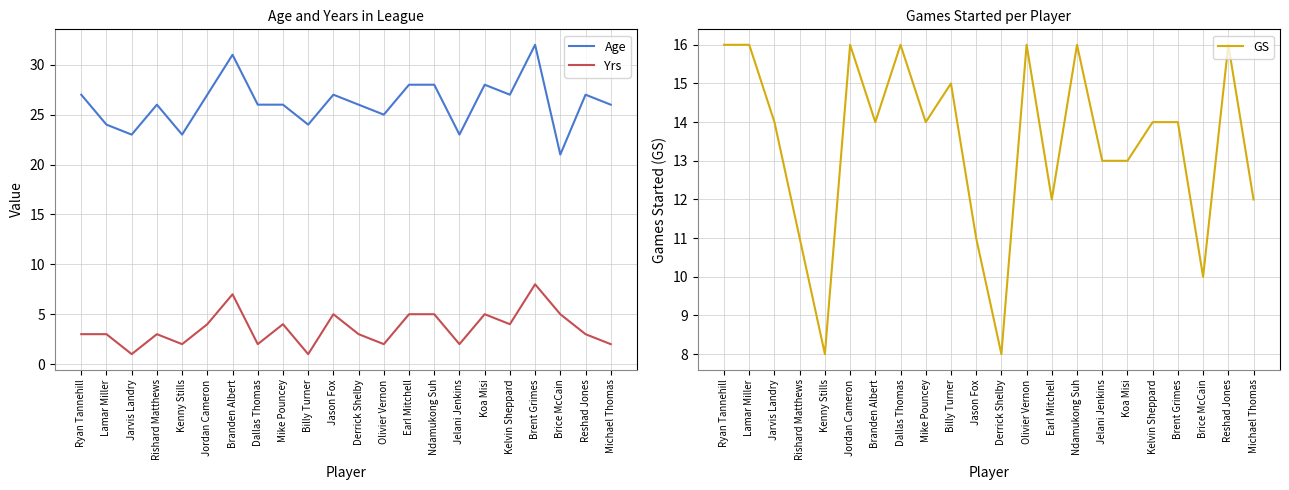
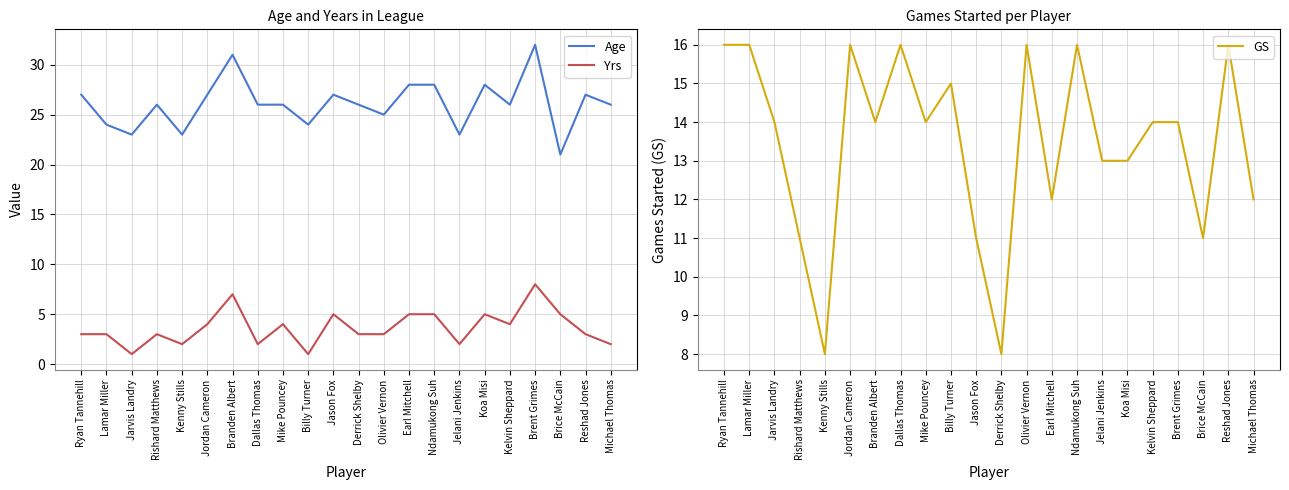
  {
    "Age and Years in League": {
      "Age": {
        "Ryan Tannehill": 27,
        "Lamar Miller": 24,
        "Jarvis Landry": 23,
        "Rishard Matthews": 26,
        "Kenny Stills": 23,
        "Jordan Cameron": 27,
        "Branden Albert": 31,
        "Dallas Thomas": 26,
        "Mike Pouncey": 26,
        "Billy Turner": 24,
        "Jason Fox": 27,
        "Derrick Shelby": 26,
        "Olivier Vernon": 25,
        "Earl Mitchell": 28,
        "Ndamukong Suh": 28,
        "Jelani Jenkins": 23,
        "Koa Misi": 28,
-       "Kelvin Sheppard": 27,
+       "Kelvin Sheppard": 26,
        "Brent Grimes": 32,
        "Brice McCain": 21,
        "Reshad Jones": 27,
        "Michael Thomas": 26
      },
      "Yrs": {
        "Ryan Tannehill": 3,
        "Lamar Miller": 3,
        "Jarvis Landry": 1,
        "Rishard Matthews": 3,
        "Kenny Stills": 2,
        "Jordan Cameron": 4,
        "Branden Albert": 7,
        "Dallas Thomas": 2,
        "Mike Pouncey": 4,
        "Billy Turner": 1,
        "Jason Fox": 5,
        "Derrick Shelby": 3,
-       "Olivier Vernon": 2,
+       "Olivier Vernon": 3,
        "Earl Mitchell": 5,
        "Ndamukong Suh": 5,
        "Jelani Jenkins": 2,
        "Koa Misi": 5,
        "Kelvin Sheppard": 4,
        "Brent Grimes": 8,
        "Brice McCain": 5,
        "Reshad Jones": 3,
        "Michael Thomas": 2
      }
    },
    "Games Started per Player": {
      "Ryan Tannehill": 16,
      "Lamar Miller": 16,
      "Jarvis Landry": 14,
      "Rishard Matthews": 11,
      "Kenny Stills": 8,
      "Jordan Cameron": 16,
      "Branden Albert": 14,
      "Dallas Thomas": 16,
      "Mike Pouncey": 14,
      "Billy Turner": 15,
      "Jason Fox": 11,
      "Derrick Shelby": 8,
      "Olivier Vernon": 16,
      "Earl Mitchell": 12,
      "Ndamukong Suh": 16,
      "Jelani Jenkins": 13,
      "Koa Misi": 13,
      "Kelvin Sheppard": 14,
      "Brent Grimes": 14,
-     "Brice McCain": 10,
+     "Brice McCain": 11,
      "Michael Thomas": 12
    }
  }
